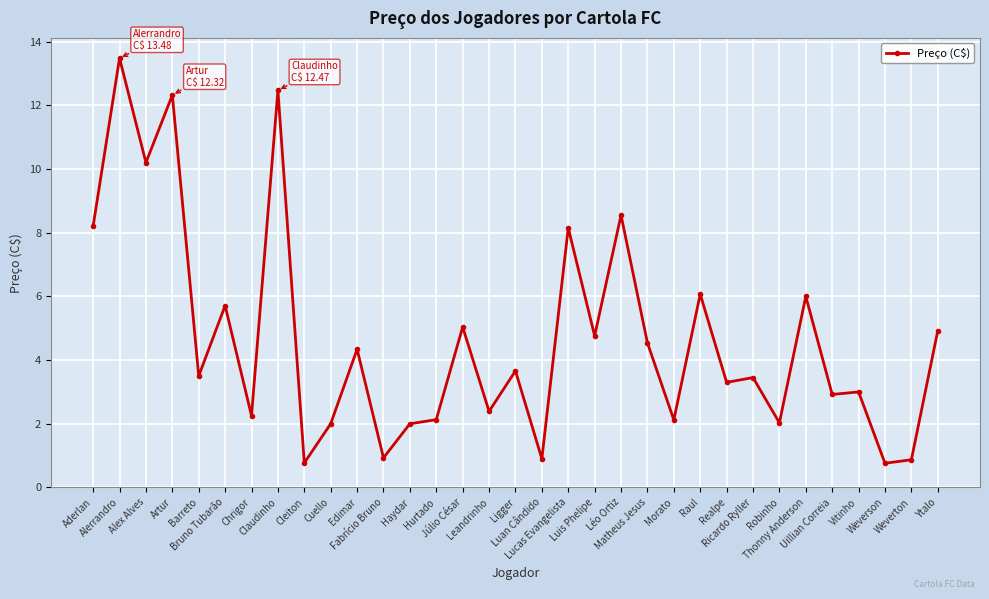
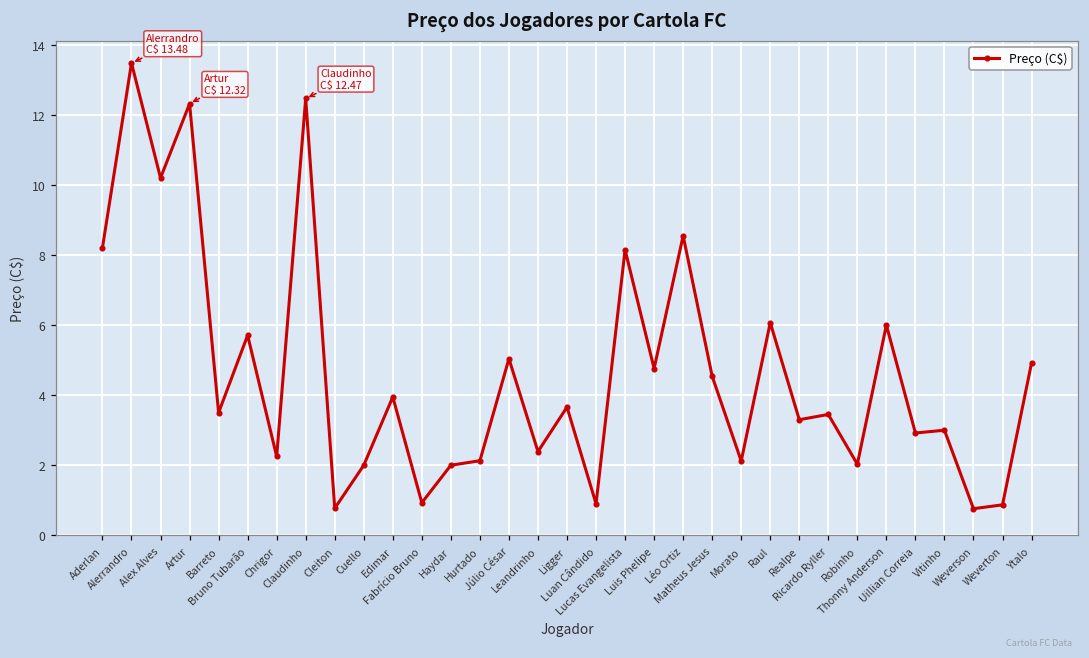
  {
    "Aderlan": 8.2,
    "Alex Alves": 10.2,
    "Barreto": 3.5,
    "Bruno Tubarão": 5.7,
    "Chrigor": 2.3,
    "Cleiton": 0.8,
    "Cuello": 2.0,
-   "Edimar": 4.3,
+   "Edimar": 4.0,
    "Fabrício Bruno": 0.9,
    "Haydar": 2.0,
    "Hurtado": 2.1,
    "Júlio César": 5.0,
    "Leandrinho": 2.4,
    "Ligger": 3.7,
    "Luan Cândido": 0.9,
    "Lucas Evangelista": 8.2,
    "Luis Phelipe": 4.8,
    "Léo Ortiz": 8.6,
    "Matheus Jesus": 4.5,
    "Morato": 2.1,
    "Raul": 6.1,
    "Realpe": 3.3,
    "Ricardo Ryller": 3.5,
    "Robinho": 2.0,
    "Thonny Anderson": 6.0,
    "Uillian Correia": 2.9,
    "Vitinho": 3.0,
    "Weverson": 0.8,
    "Weverton": 0.9,
    "Ytalo": 4.9
  }
